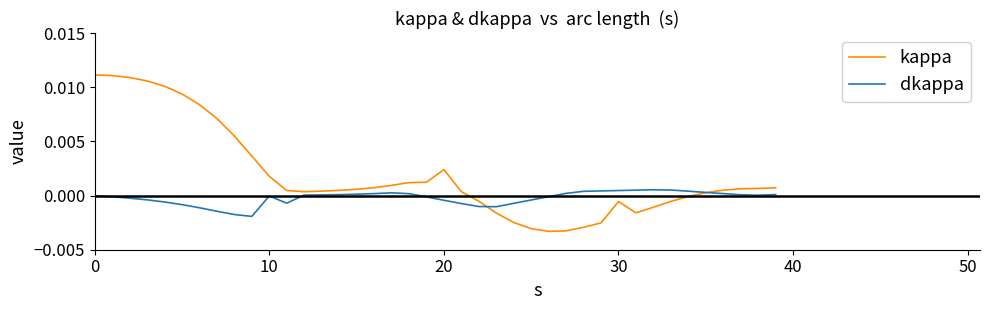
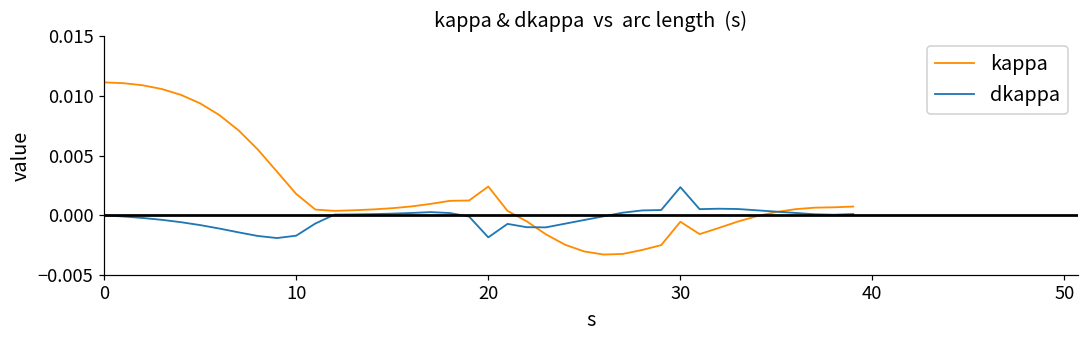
  {
    "kappa": {
      "0": 0.0111,
      "10": 0.0018,
      "20": 0.0024,
      "30": -0.0006
    },
    "dkappa": {
      "0": 0.0000,
-     "10": 0.0000,
-     "20": -0.0004,
-     "30": 0.0005
+     "10": -0.0017,
+     "20": -0.0019,
+     "30": 0.0023
    }
  }
